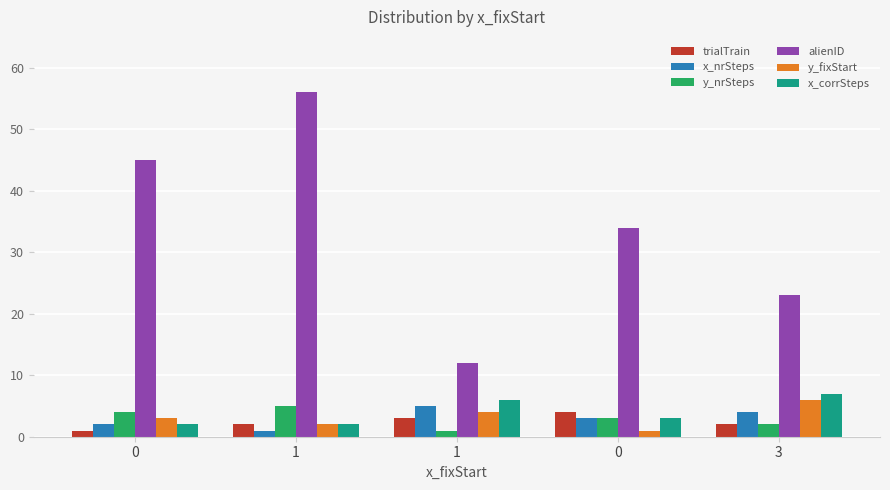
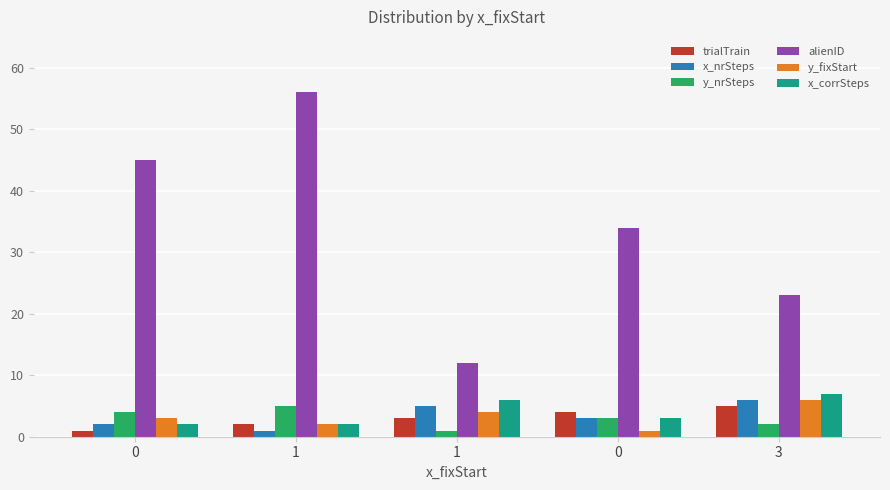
  {
    "trialTrain": {
-     "3": 2
+     "3": 5
    },
    "x_nrSteps": {
-     "3": 4
+     "3": 6
    },
    "alienID": {
      "3": 23
    },
    "y_fixStart": {
      "3": 6
    }
  }
